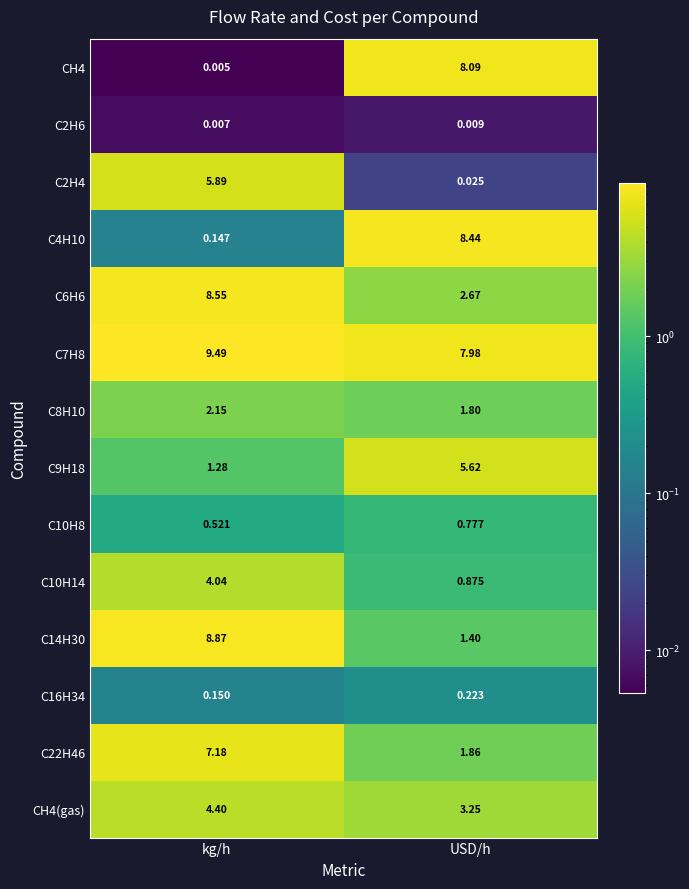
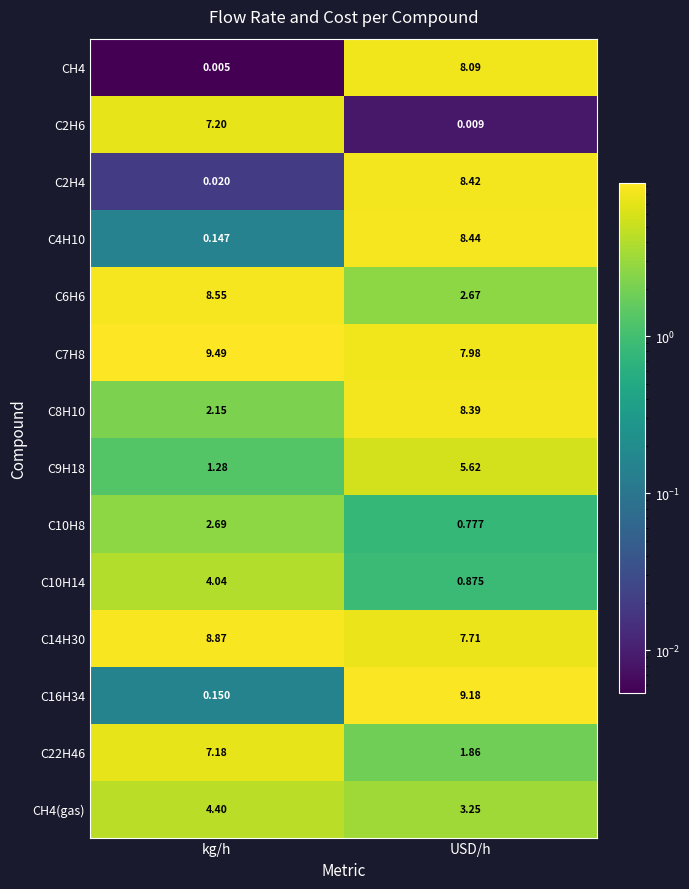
  {
    "CH4": {
      "kg/h": 0.005,
      "USD/h": 8.09
    },
    "C2H6": {
-     "kg/h": 0.007,
+     "kg/h": 7.20,
      "USD/h": 0.009
    },
    "C2H4": {
-     "kg/h": 5.89,
-     "USD/h": 0.025
+     "kg/h": 0.020,
+     "USD/h": 8.42
    },
    "C4H10": {
      "kg/h": 0.147,
      "USD/h": 8.44
    },
    "C6H6": {
      "kg/h": 8.55,
      "USD/h": 2.67
    },
    "C7H8": {
      "kg/h": 9.49,
      "USD/h": 7.98
    },
    "C8H10": {
      "kg/h": 2.15,
-     "USD/h": 1.80
+     "USD/h": 8.39
    },
    "C9H18": {
      "kg/h": 1.28,
      "USD/h": 5.62
    },
    "C10H8": {
-     "kg/h": 0.521,
+     "kg/h": 2.69,
      "USD/h": 0.777
    },
    "C10H14": {
      "kg/h": 4.04,
      "USD/h": 0.875
    },
    "C14H30": {
      "kg/h": 8.87,
-     "USD/h": 1.40
+     "USD/h": 7.71
    },
    "C16H34": {
      "kg/h": 0.150,
-     "USD/h": 0.223
+     "USD/h": 9.18
    },
    "C22H46": {
      "kg/h": 7.18,
      "USD/h": 1.86
    },
    "CH4(gas)": {
      "kg/h": 4.40,
      "USD/h": 3.25
    }
  }
